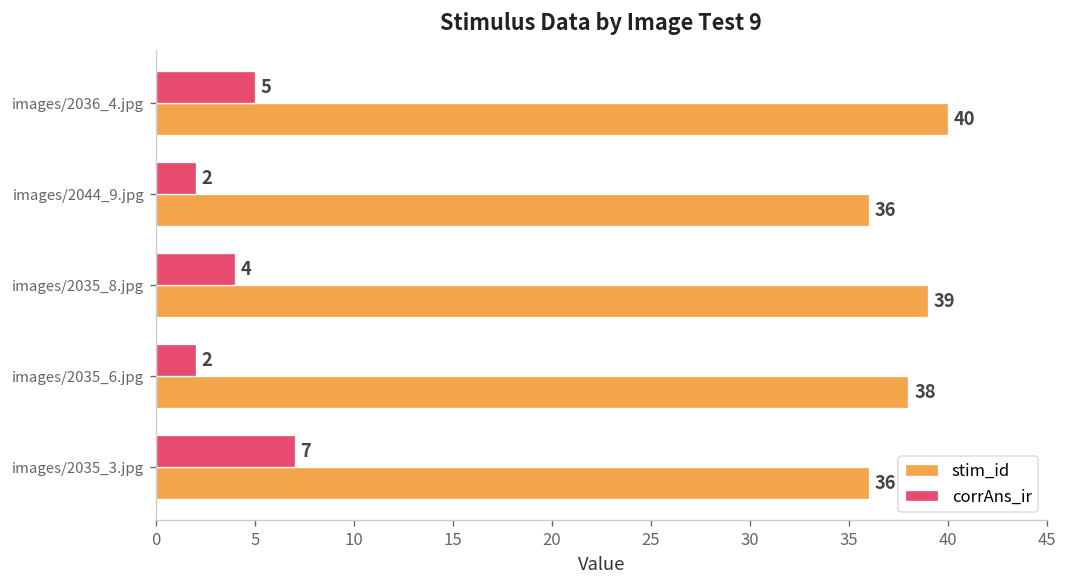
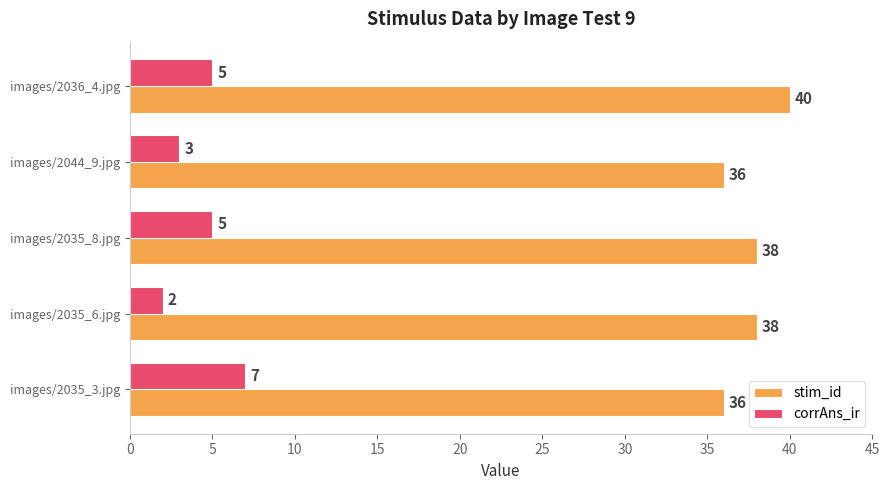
  {
    "stim_id": {
      "images/2036_4.jpg": 40,
      "images/2044_9.jpg": 36,
-     "images/2035_8.jpg": 39,
+     "images/2035_8.jpg": 38,
      "images/2035_6.jpg": 38,
      "images/2035_3.jpg": 36
    },
    "corrAns_ir": {
      "images/2036_4.jpg": 5,
-     "images/2044_9.jpg": 2,
-     "images/2035_8.jpg": 4,
+     "images/2044_9.jpg": 3,
+     "images/2035_8.jpg": 5,
      "images/2035_6.jpg": 2,
      "images/2035_3.jpg": 7
    }
  }
